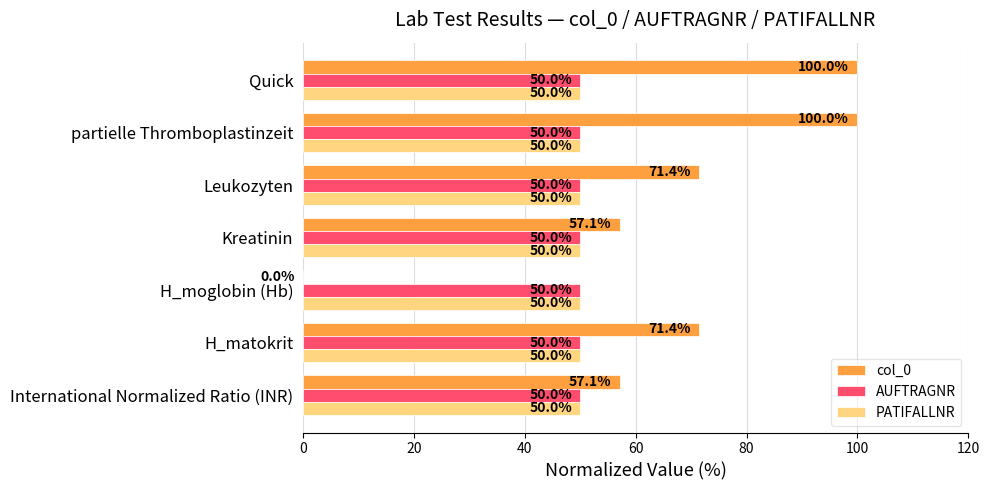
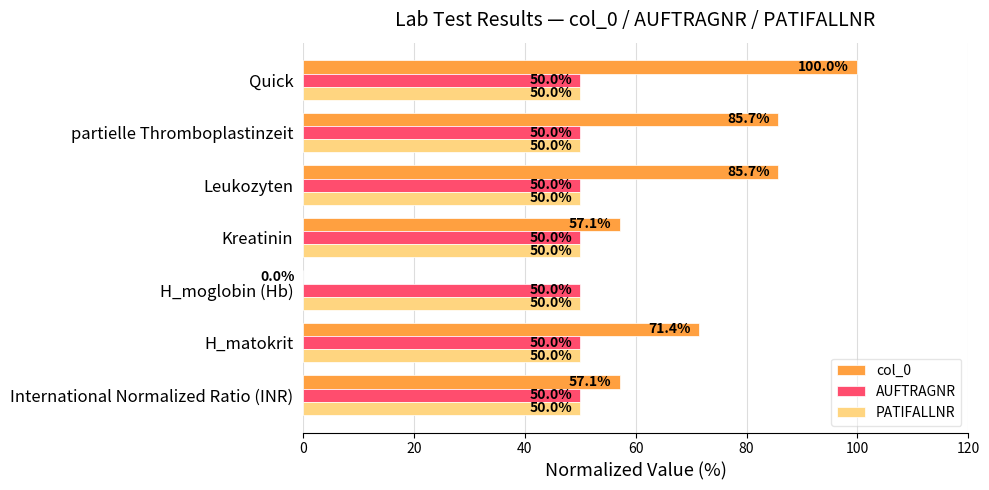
  {
    "col_0": {
      "Quick": "100.0%",
-     "partielle Thromboplastinzeit": "100.0%",
-     "Leukozyten": "71.4%",
+     "partielle Thromboplastinzeit": "85.7%",
+     "Leukozyten": "85.7%",
      "Kreatinin": "57.1%",
      "H_moglobin (Hb)": "0.0%",
      "H_matokrit": "71.4%",
      "International Normalized Ratio (INR)": "57.1%"
    },
    "AUFTRAGNR": {
      "Quick": "50.0%",
      "partielle Thromboplastinzeit": "50.0%",
      "Leukozyten": "50.0%",
      "Kreatinin": "50.0%",
      "H_moglobin (Hb)": "50.0%",
      "H_matokrit": "50.0%",
      "International Normalized Ratio (INR)": "50.0%"
    },
    "PATIFALLNR": {
      "Quick": "50.0%",
      "partielle Thromboplastinzeit": "50.0%",
      "Leukozyten": "50.0%",
      "Kreatinin": "50.0%",
      "H_moglobin (Hb)": "50.0%",
      "H_matokrit": "50.0%",
      "International Normalized Ratio (INR)": "50.0%"
    }
  }
